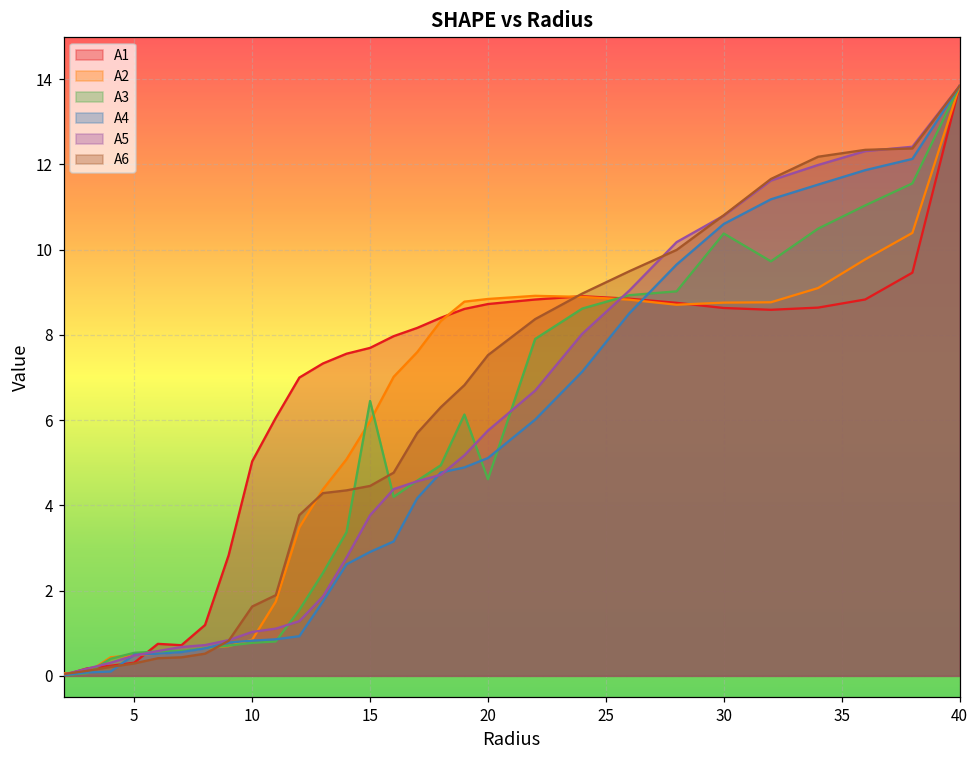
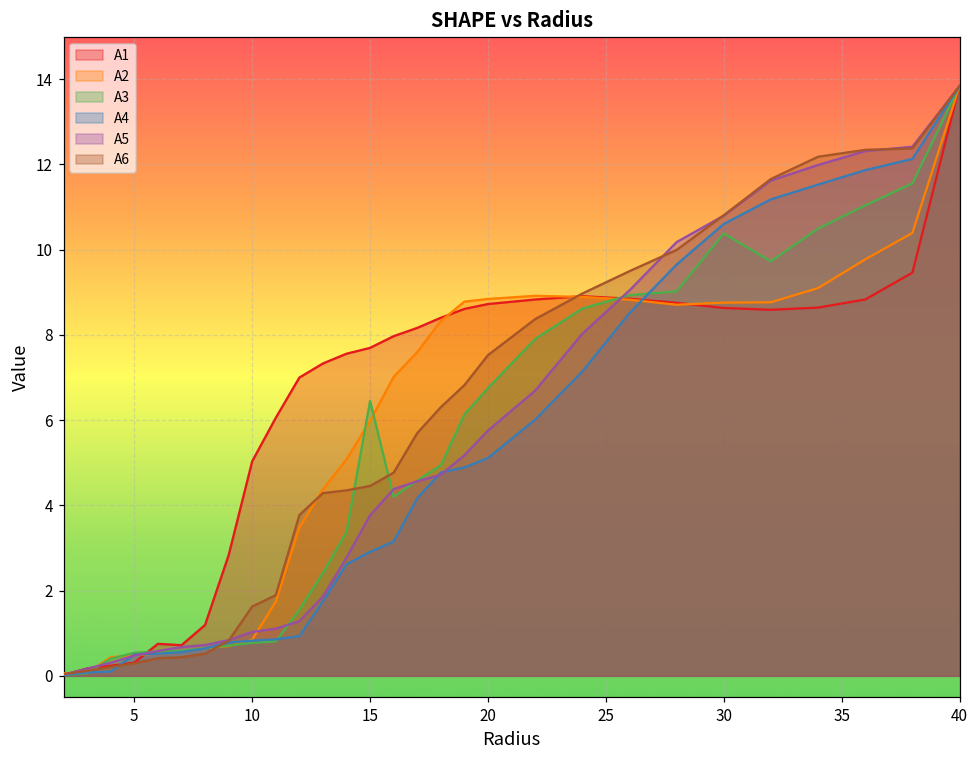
  {
    "A3": {
      "15": 6.5,
-     "20": 4.6,
+     "20": 6.8,
      "30": 10.4
    }
  }
